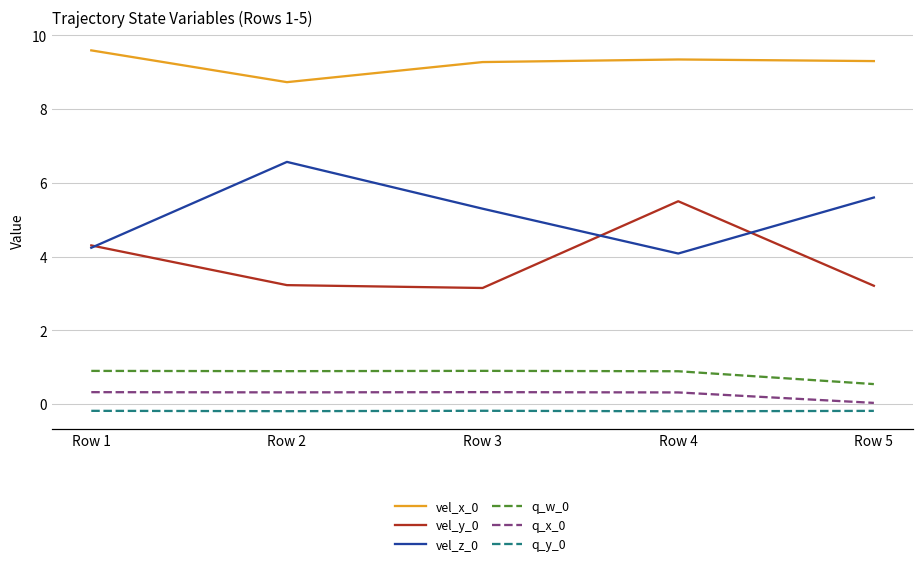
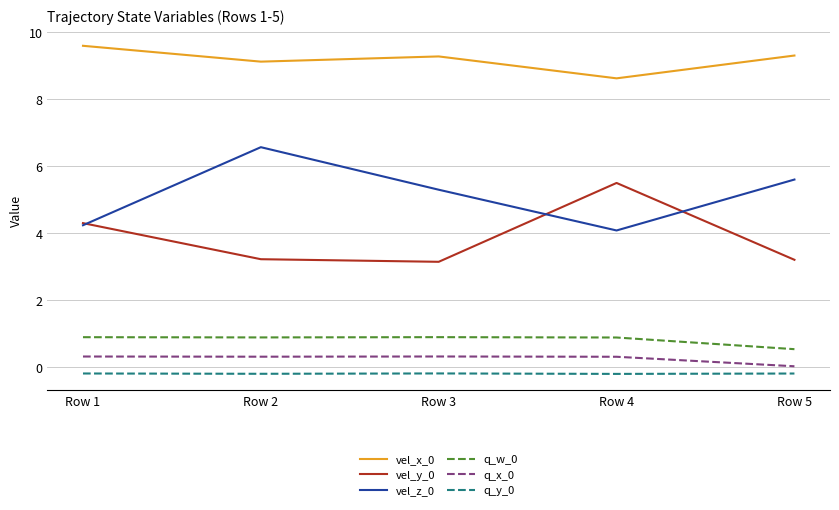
  {
    "vel_x_0": {
      "Row 1": 9.6,
-     "Row 2": 8.7,
+     "Row 2": 9.1,
      "Row 3": 9.3,
-     "Row 4": 9.3,
+     "Row 4": 8.6,
      "Row 5": 9.3
    },
    "vel_y_0": {
      "Row 2": 3.2,
      "Row 3": 3.1,
      "Row 4": 5.5,
      "Row 5": 3.2
    },
    "vel_z_0": {
      "Row 2": 6.6,
      "Row 3": 5.3,
      "Row 4": 4.1,
      "Row 5": 5.6
    },
    "q_w_0": {
      "Row 1": 0.9,
      "Row 2": 0.9,
      "Row 3": 0.9,
      "Row 4": 0.9,
      "Row 5": 0.5
    },
    "q_x_0": {
      "Row 1": 0.3,
      "Row 2": 0.3,
      "Row 3": 0.3,
      "Row 4": 0.3,
      "Row 5": 0.0
    },
    "q_y_0": {
      "Row 1": -0.2,
      "Row 2": -0.2,
      "Row 3": -0.2,
      "Row 4": -0.2,
      "Row 5": -0.2
    }
  }
